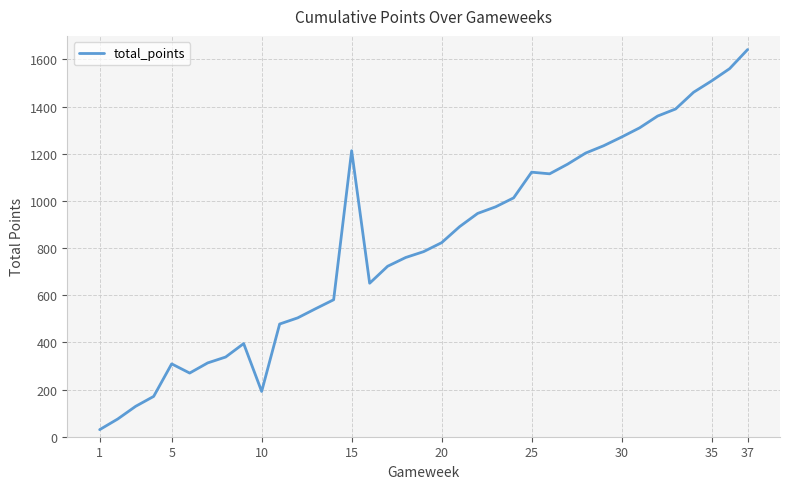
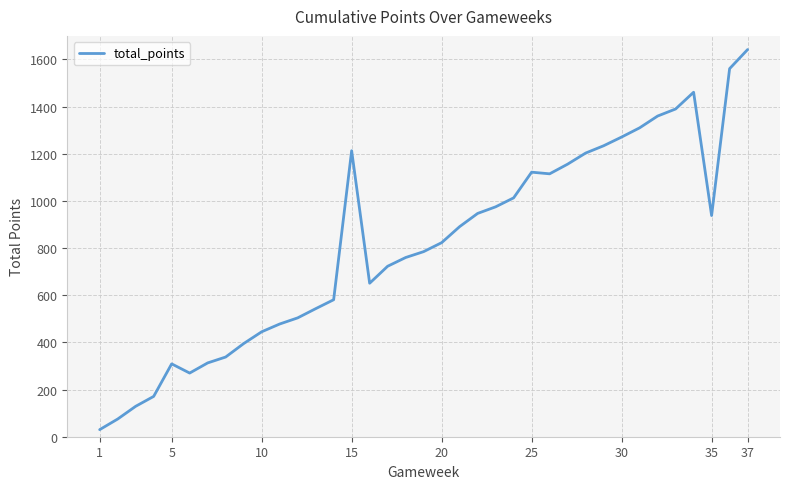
  {
    "1": 30,
    "5": 310,
-   "10": 190,
+   "10": 450,
    "15": 1210,
    "20": 820,
    "25": 1120,
    "30": 1270,
-   "35": 1510,
+   "35": 940,
    "37": 1640
  }
